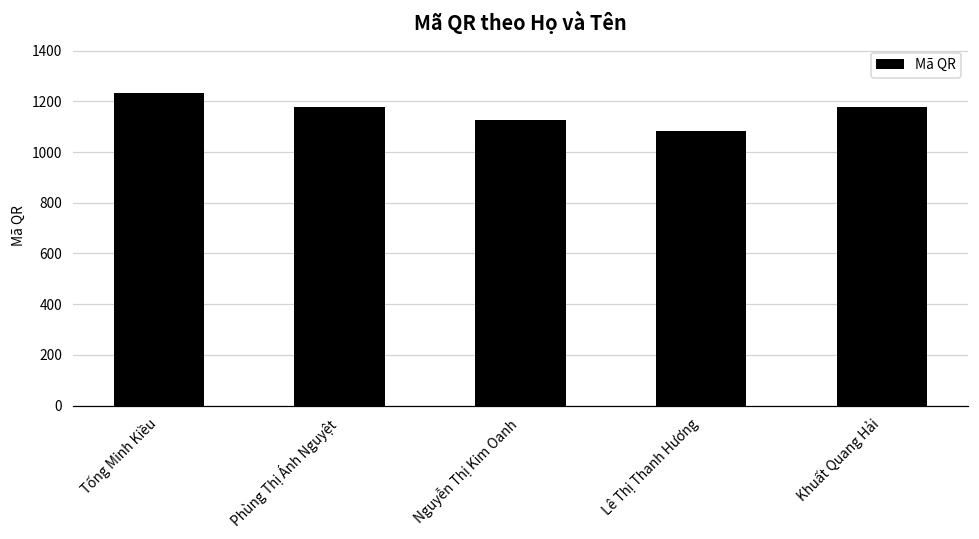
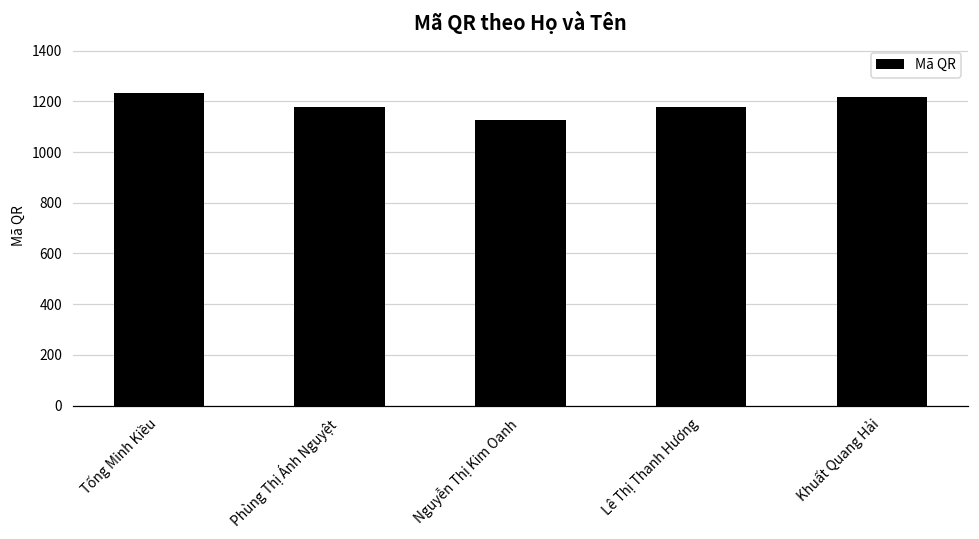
  {
    "Tống Minh Kiều": 1230,
    "Phùng Thị Ánh Nguyệt": 1180,
    "Nguyễn Thị Kim Oanh": 1130,
-   "Lê Thị Thanh Hương": 1080,
-   "Khuất Quang Hải": 1180
+   "Lê Thị Thanh Hương": 1180,
+   "Khuất Quang Hải": 1220
  }
